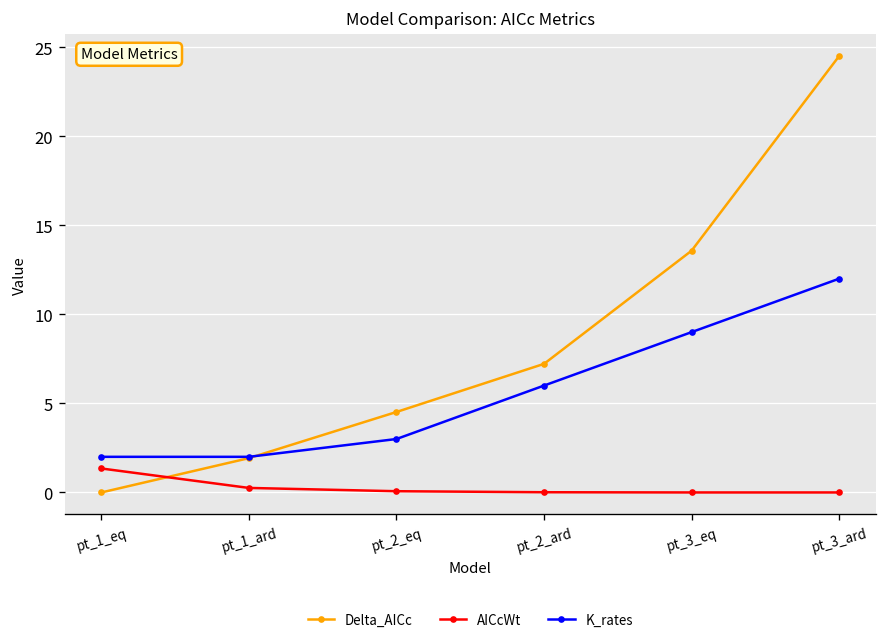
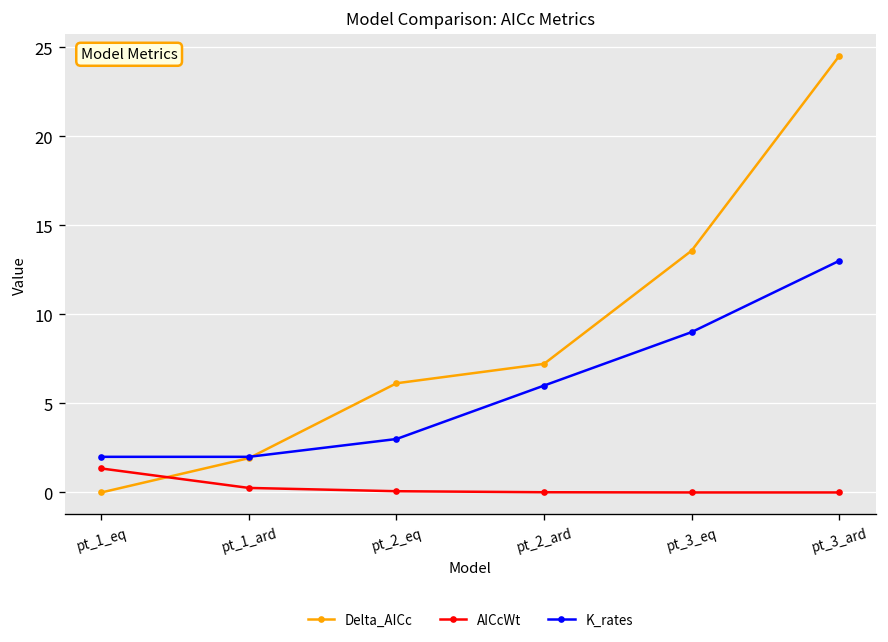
  {
    "Delta_AICc": {
      "pt_1_eq": 0.0,
-     "pt_2_eq": 4.5,
+     "pt_2_eq": 6.1,
      "pt_2_ard": 7.2,
      "pt_3_eq": 13.6,
      "pt_3_ard": 24.5
    },
    "AICcWt": {
      "pt_1_eq": 1.3,
      "pt_1_ard": 0.3,
      "pt_2_eq": 0.1,
      "pt_2_ard": 0.0,
      "pt_3_eq": 0.0,
      "pt_3_ard": 0.0
    },
    "K_rates": {
      "pt_1_eq": 2,
      "pt_2_eq": 3,
      "pt_2_ard": 6,
      "pt_3_eq": 9,
-     "pt_3_ard": 12
+     "pt_3_ard": 13
    }
  }
